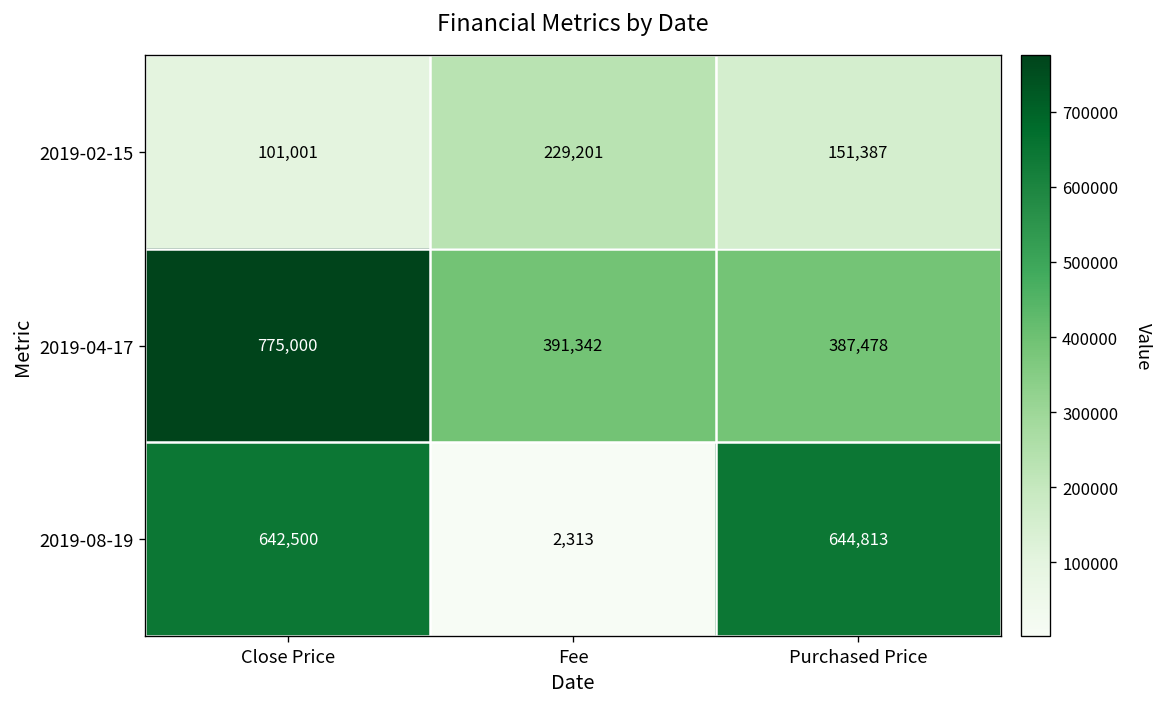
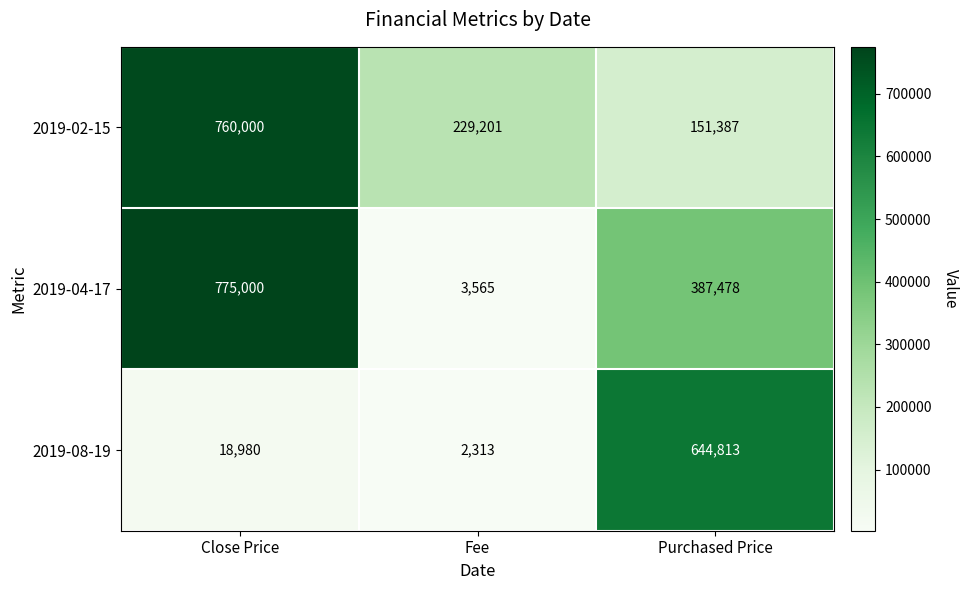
  {
    "2019-02-15": {
-     "Close Price": "101,001",
+     "Close Price": "760,000",
      "Fee": "229,201",
      "Purchased Price": "151,387"
    },
    "2019-04-17": {
      "Close Price": "775,000",
-     "Fee": "391,342",
+     "Fee": "3,565",
      "Purchased Price": "387,478"
    },
    "2019-08-19": {
-     "Close Price": "642,500",
+     "Close Price": "18,980",
      "Fee": "2,313",
      "Purchased Price": "644,813"
    }
  }
